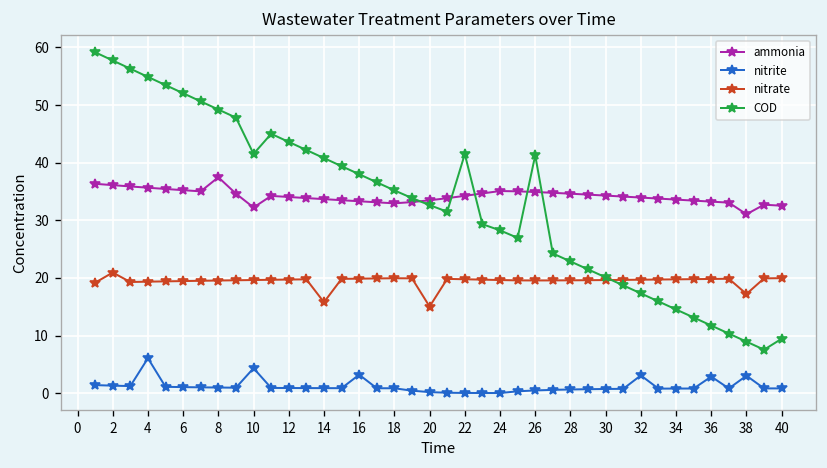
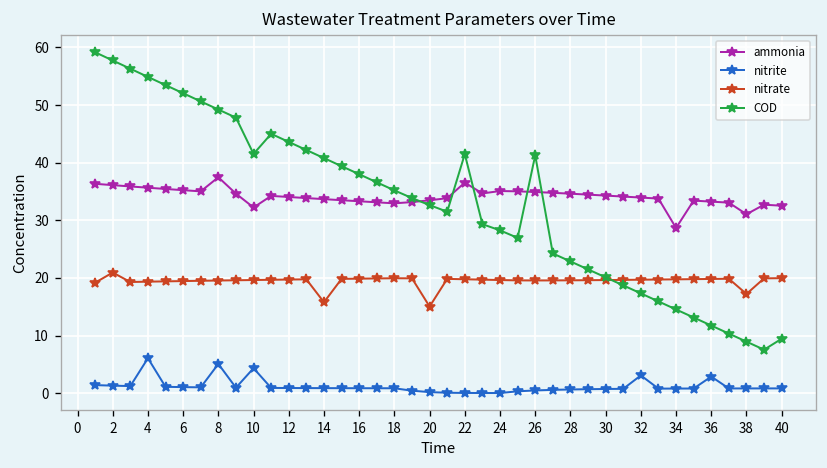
  {
    "ammonia": {
      "2": 36,
      "4": 36,
      "6": 35,
      "8": 37,
      "10": 32,
      "12": 34,
      "14": 34,
      "16": 33,
      "18": 33,
      "20": 33,
-     "22": 34,
+     "22": 37,
      "24": 35,
      "26": 35,
      "28": 35,
      "30": 34,
      "32": 34,
-     "34": 34,
+     "34": 29,
      "36": 33,
      "38": 31,
      "40": 33
    },
    "nitrite": {
      "2": 1,
      "4": 6,
      "6": 1,
-     "8": 1,
+     "8": 5,
      "10": 4,
      "12": 1,
      "14": 1,
-     "16": 3,
+     "16": 1,
      "18": 1,
      "20": 0,
      "22": 0,
      "24": 0,
      "26": 0,
      "28": 1,
      "30": 1,
      "32": 3,
      "34": 1,
      "36": 3,
-     "38": 3,
+     "38": 1,
      "40": 1
    },
    "nitrate": {
      "2": 21,
      "4": 19,
      "6": 19,
      "8": 20,
      "10": 20,
      "12": 20,
      "14": 16,
      "16": 20,
      "18": 20,
      "20": 15,
      "22": 20,
      "24": 20,
      "26": 20,
      "28": 20,
      "32": 20,
      "34": 20,
      "36": 20,
      "38": 17,
      "40": 20
    },
    "COD": {
      "2": 58,
      "4": 55,
      "6": 52,
      "8": 49,
      "10": 42,
      "12": 44,
      "14": 41,
      "16": 38,
      "18": 35,
      "20": 33,
      "22": 41,
      "24": 28,
      "26": 41,
      "28": 23,
      "32": 17,
      "34": 15,
      "36": 12,
      "38": 9,
      "40": 9
    }
  }
